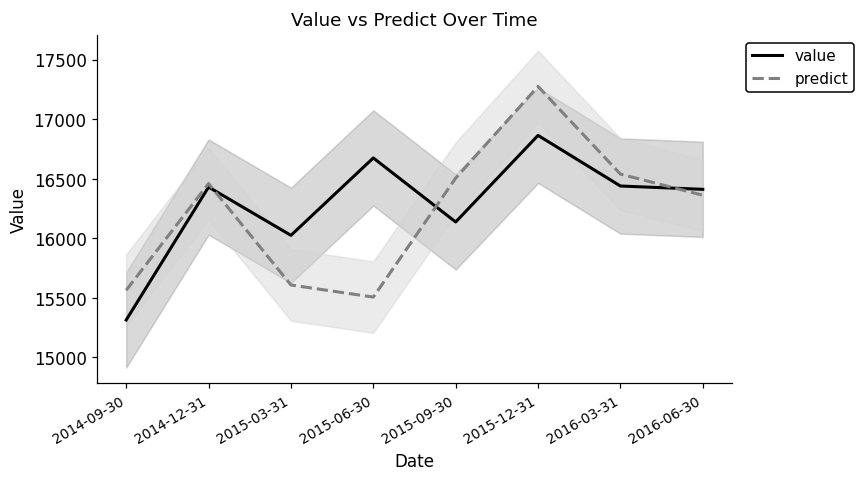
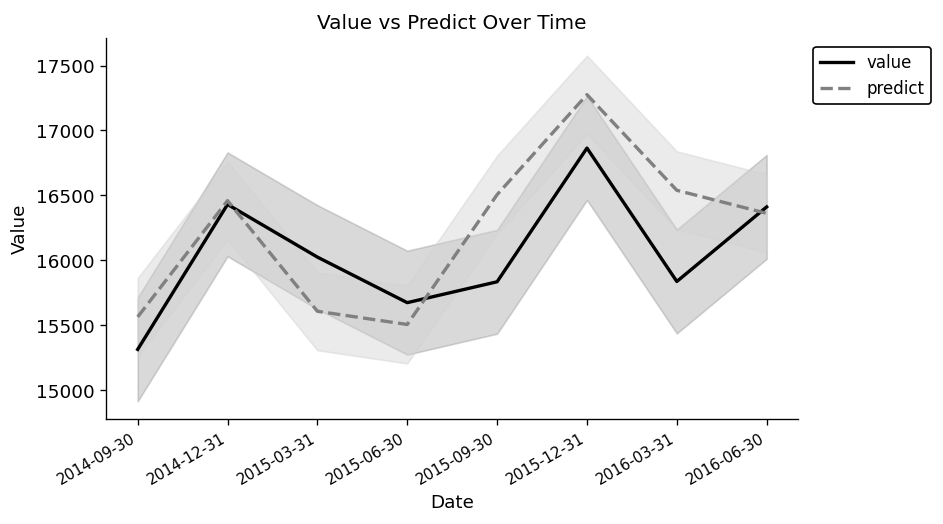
  {
    "value": {
      "2014-09-30": 15310,
      "2014-12-31": 16430,
      "2015-03-31": 16030,
-     "2015-06-30": 16680,
-     "2015-09-30": 16140,
+     "2015-06-30": 15670,
+     "2015-09-30": 15840,
      "2015-12-31": 16860,
-     "2016-03-31": 16440,
+     "2016-03-31": 15840,
      "2016-06-30": 16410
    }
  }
